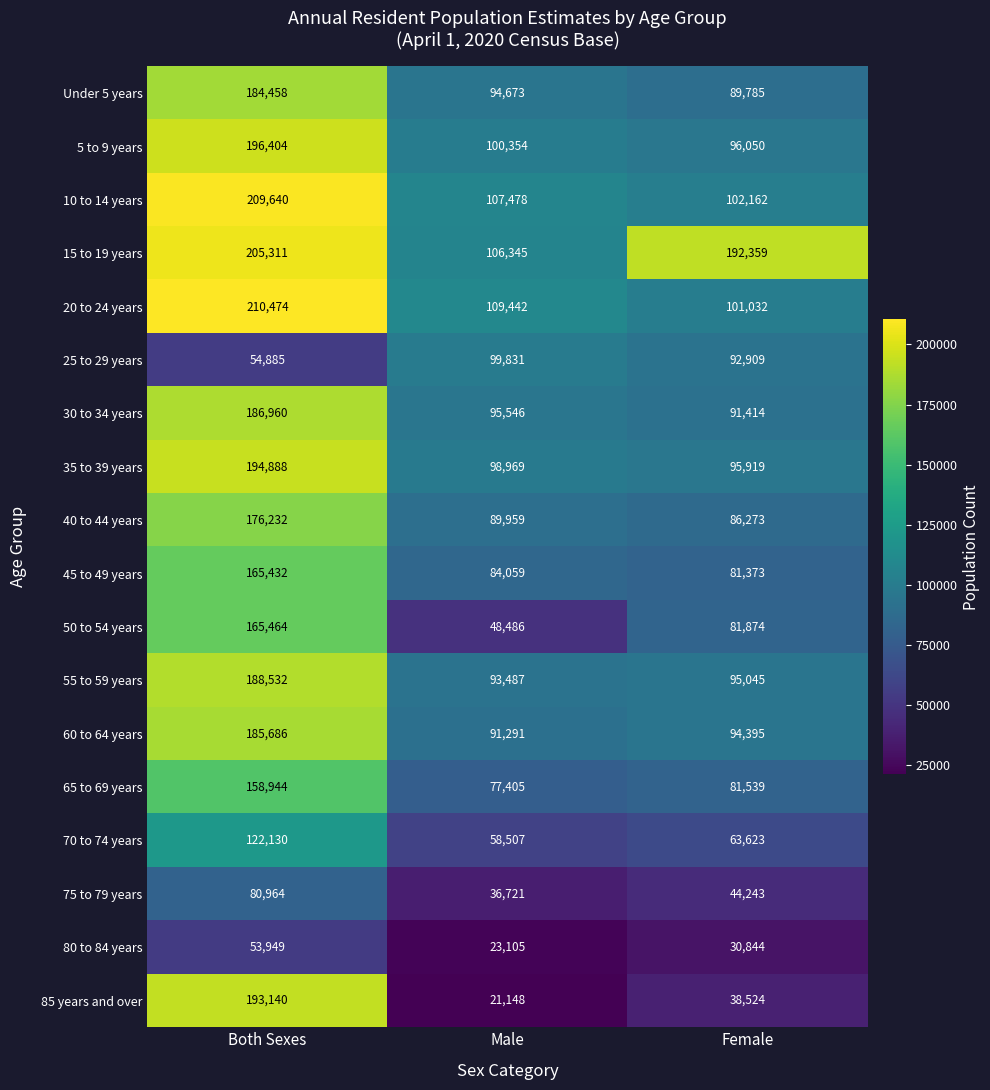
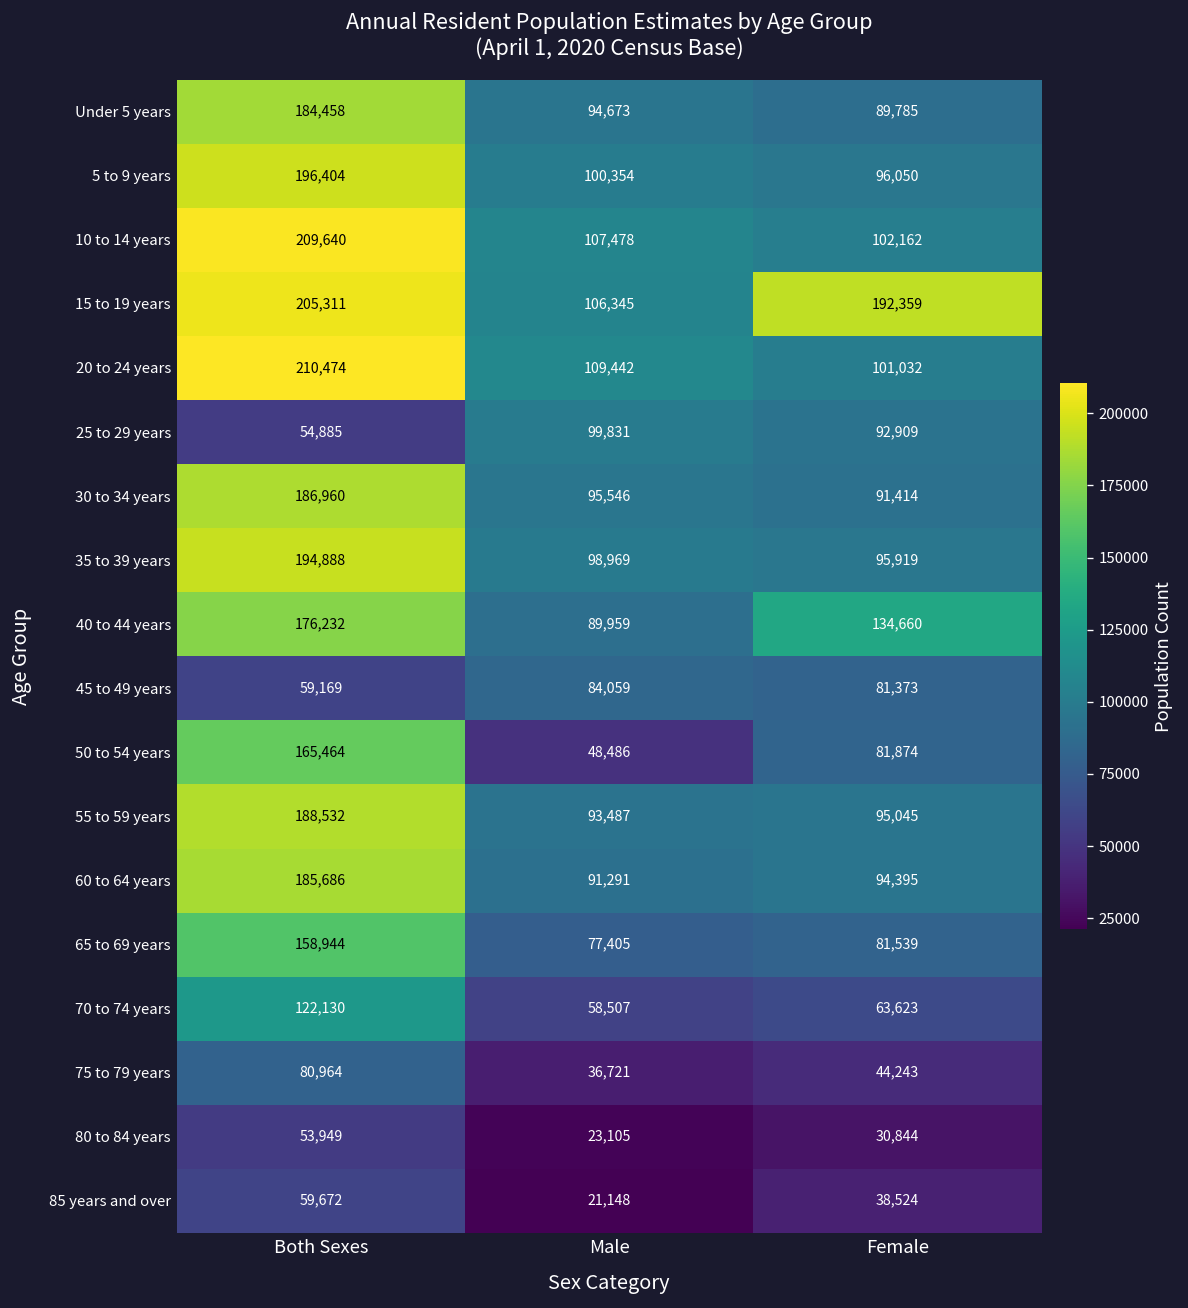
  {
    "Under 5 years": {
      "Both Sexes": "184,458",
      "Male": "94,673",
      "Female": "89,785"
    },
    "5 to 9 years": {
      "Both Sexes": "196,404",
      "Male": "100,354",
      "Female": "96,050"
    },
    "10 to 14 years": {
      "Both Sexes": "209,640",
      "Male": "107,478",
      "Female": "102,162"
    },
    "15 to 19 years": {
      "Both Sexes": "205,311",
      "Male": "106,345",
      "Female": "192,359"
    },
    "20 to 24 years": {
      "Both Sexes": "210,474",
      "Male": "109,442",
      "Female": "101,032"
    },
    "25 to 29 years": {
      "Both Sexes": "54,885",
      "Male": "99,831",
      "Female": "92,909"
    },
    "30 to 34 years": {
      "Both Sexes": "186,960",
      "Male": "95,546",
      "Female": "91,414"
    },
    "35 to 39 years": {
      "Both Sexes": "194,888",
      "Male": "98,969",
      "Female": "95,919"
    },
    "40 to 44 years": {
      "Both Sexes": "176,232",
      "Male": "89,959",
-     "Female": "86,273"
+     "Female": "134,660"
    },
    "45 to 49 years": {
-     "Both Sexes": "165,432",
+     "Both Sexes": "59,169",
      "Male": "84,059",
      "Female": "81,373"
    },
    "50 to 54 years": {
      "Both Sexes": "165,464",
      "Male": "48,486",
      "Female": "81,874"
    },
    "55 to 59 years": {
      "Both Sexes": "188,532",
      "Male": "93,487",
      "Female": "95,045"
    },
    "60 to 64 years": {
      "Both Sexes": "185,686",
      "Male": "91,291",
      "Female": "94,395"
    },
    "65 to 69 years": {
      "Both Sexes": "158,944",
      "Male": "77,405",
      "Female": "81,539"
    },
    "70 to 74 years": {
      "Both Sexes": "122,130",
      "Male": "58,507",
      "Female": "63,623"
    },
    "75 to 79 years": {
      "Both Sexes": "80,964",
      "Male": "36,721",
      "Female": "44,243"
    },
    "80 to 84 years": {
      "Both Sexes": "53,949",
      "Male": "23,105",
      "Female": "30,844"
    },
    "85 years and over": {
-     "Both Sexes": "193,140",
+     "Both Sexes": "59,672",
      "Male": "21,148",
      "Female": "38,524"
    }
  }
